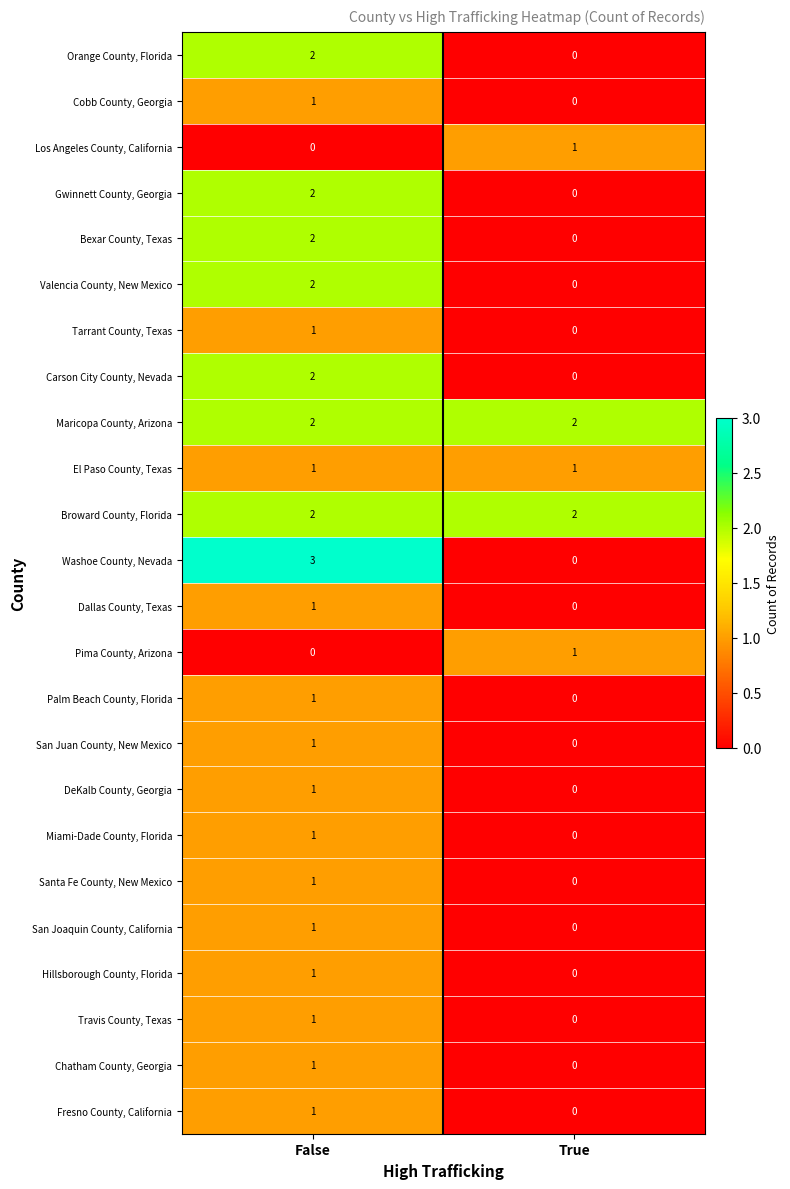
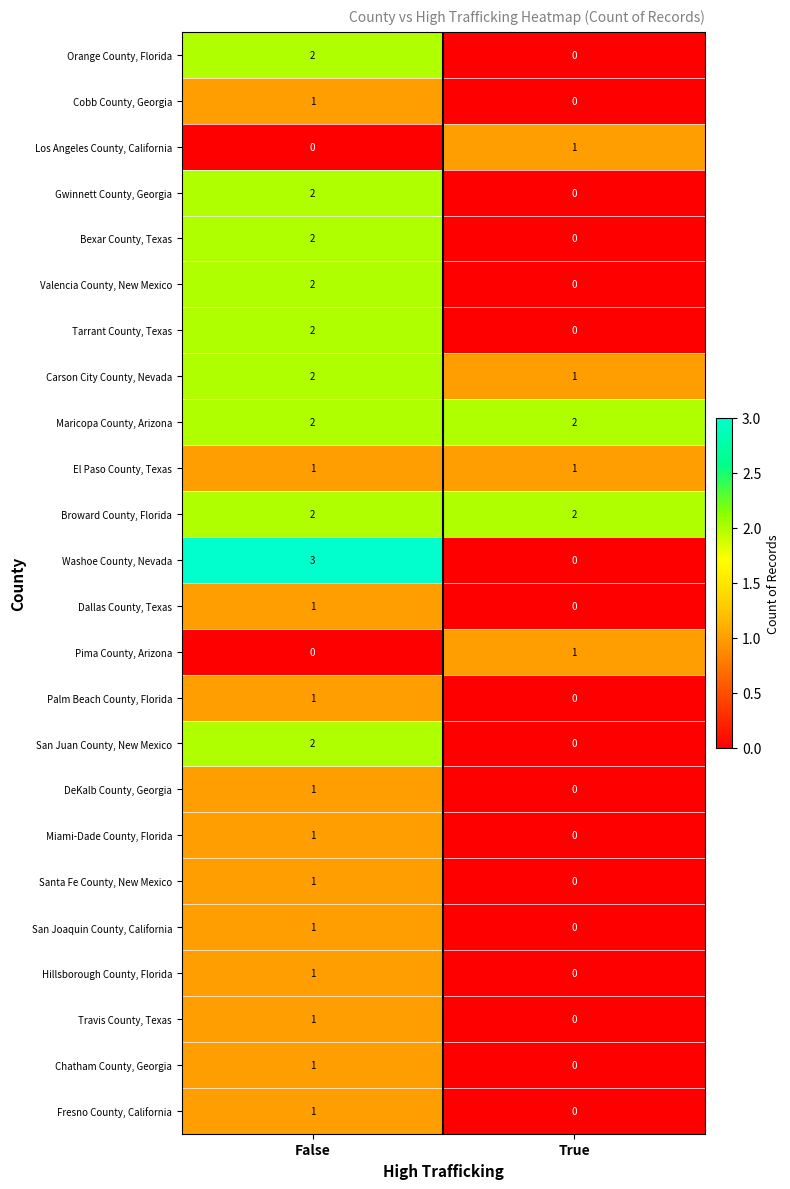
  {
    "Orange County, Florida": {
      "False": 2,
      "True": 0
    },
    "Cobb County, Georgia": {
      "False": 1,
      "True": 0
    },
    "Los Angeles County, California": {
      "False": 0,
      "True": 1
    },
    "Gwinnett County, Georgia": {
      "False": 2,
      "True": 0
    },
    "Bexar County, Texas": {
      "False": 2,
      "True": 0
    },
    "Valencia County, New Mexico": {
      "False": 2,
      "True": 0
    },
    "Tarrant County, Texas": {
-     "False": 1,
+     "False": 2,
      "True": 0
    },
    "Carson City County, Nevada": {
      "False": 2,
-     "True": 0
+     "True": 1
    },
    "Maricopa County, Arizona": {
      "False": 2,
      "True": 2
    },
    "El Paso County, Texas": {
      "False": 1,
      "True": 1
    },
    "Broward County, Florida": {
      "False": 2,
      "True": 2
    },
    "Washoe County, Nevada": {
      "False": 3,
      "True": 0
    },
    "Dallas County, Texas": {
      "False": 1,
      "True": 0
    },
    "Pima County, Arizona": {
      "False": 0,
      "True": 1
    },
    "Palm Beach County, Florida": {
      "False": 1,
      "True": 0
    },
    "San Juan County, New Mexico": {
-     "False": 1,
+     "False": 2,
      "True": 0
    },
    "DeKalb County, Georgia": {
      "False": 1,
      "True": 0
    },
    "Miami-Dade County, Florida": {
      "False": 1,
      "True": 0
    },
    "Santa Fe County, New Mexico": {
      "False": 1,
      "True": 0
    },
    "San Joaquin County, California": {
      "False": 1,
      "True": 0
    },
    "Hillsborough County, Florida": {
      "False": 1,
      "True": 0
    },
    "Travis County, Texas": {
      "False": 1,
      "True": 0
    },
    "Chatham County, Georgia": {
      "False": 1,
      "True": 0
    },
    "Fresno County, California": {
      "False": 1,
      "True": 0
    }
  }
